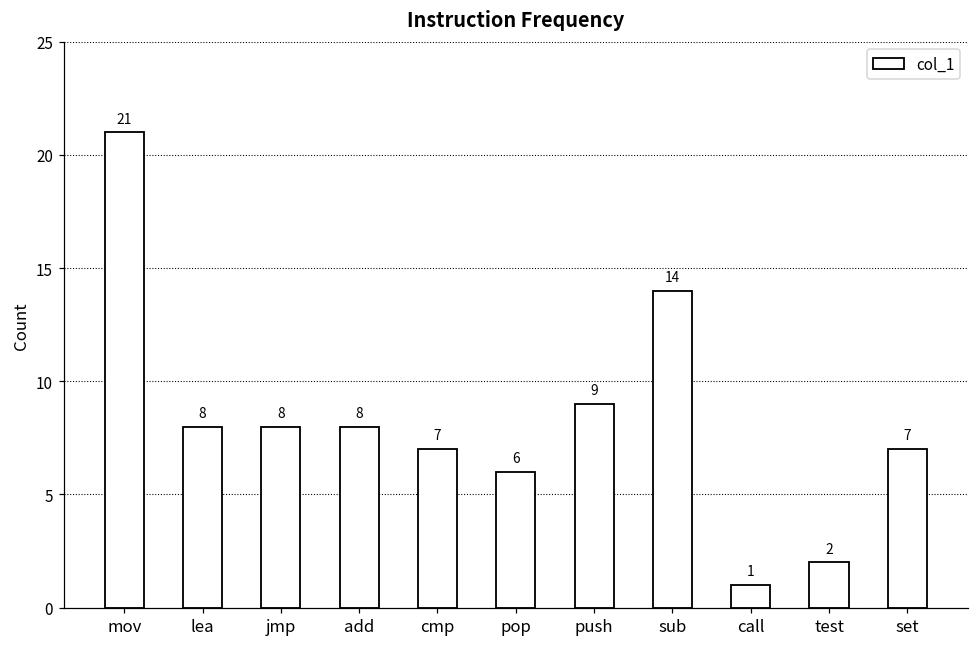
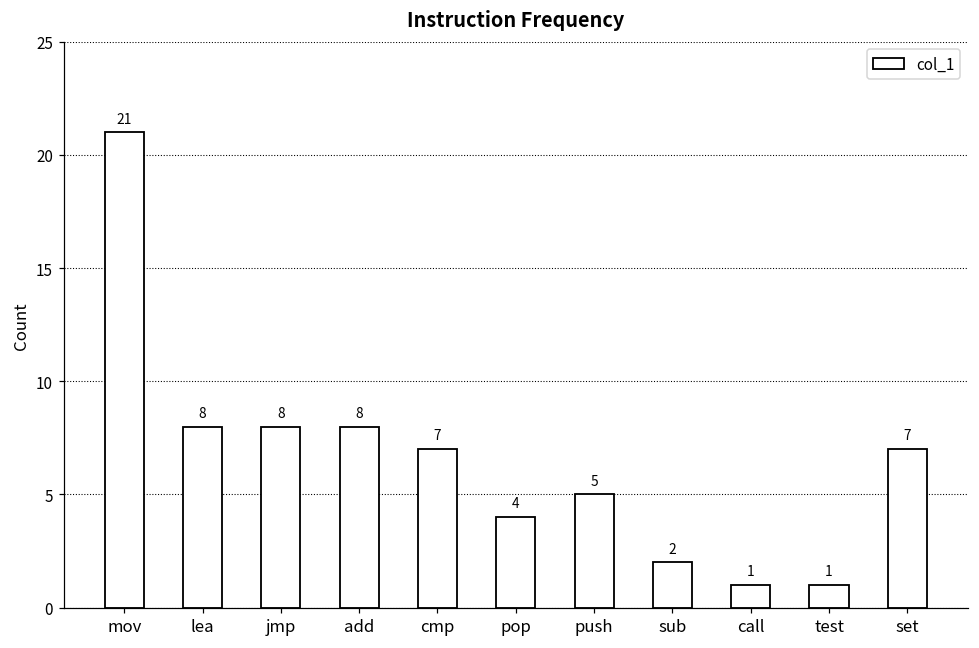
  {
    "mov": 21,
    "lea": 8,
    "jmp": 8,
    "add": 8,
    "cmp": 7,
-   "pop": 6,
-   "push": 9,
-   "sub": 14,
+   "pop": 4,
+   "push": 5,
+   "sub": 2,
    "call": 1,
-   "test": 2,
+   "test": 1,
    "set": 7
  }
